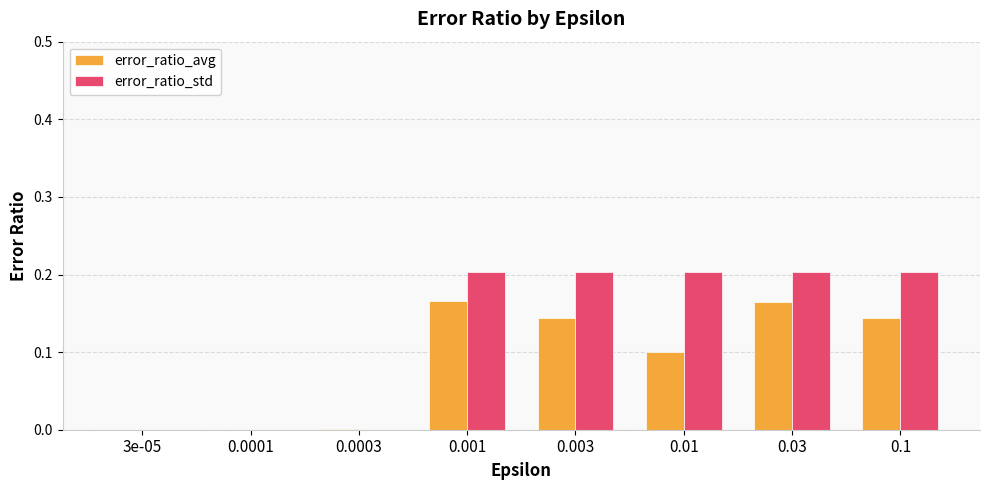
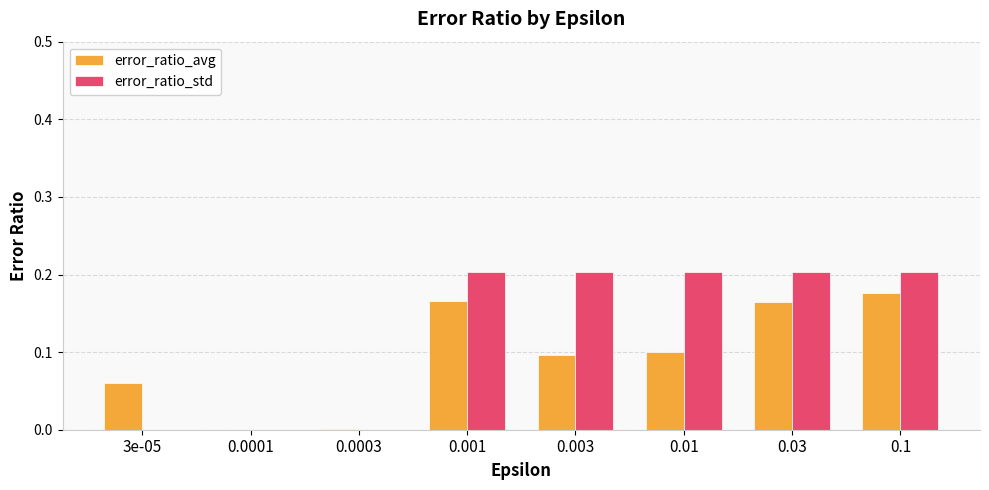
  {
    "error_ratio_avg": {
-     "3e-05": 0.00,
+     "3e-05": 0.06,
      "0.001": 0.17,
-     "0.003": 0.14,
+     "0.003": 0.10,
      "0.01": 0.10,
      "0.03": 0.17,
-     "0.1": 0.14
+     "0.1": 0.18
    },
    "error_ratio_std": {
      "0.001": 0.20,
      "0.003": 0.20,
      "0.01": 0.20,
      "0.03": 0.20,
      "0.1": 0.20
    }
  }
